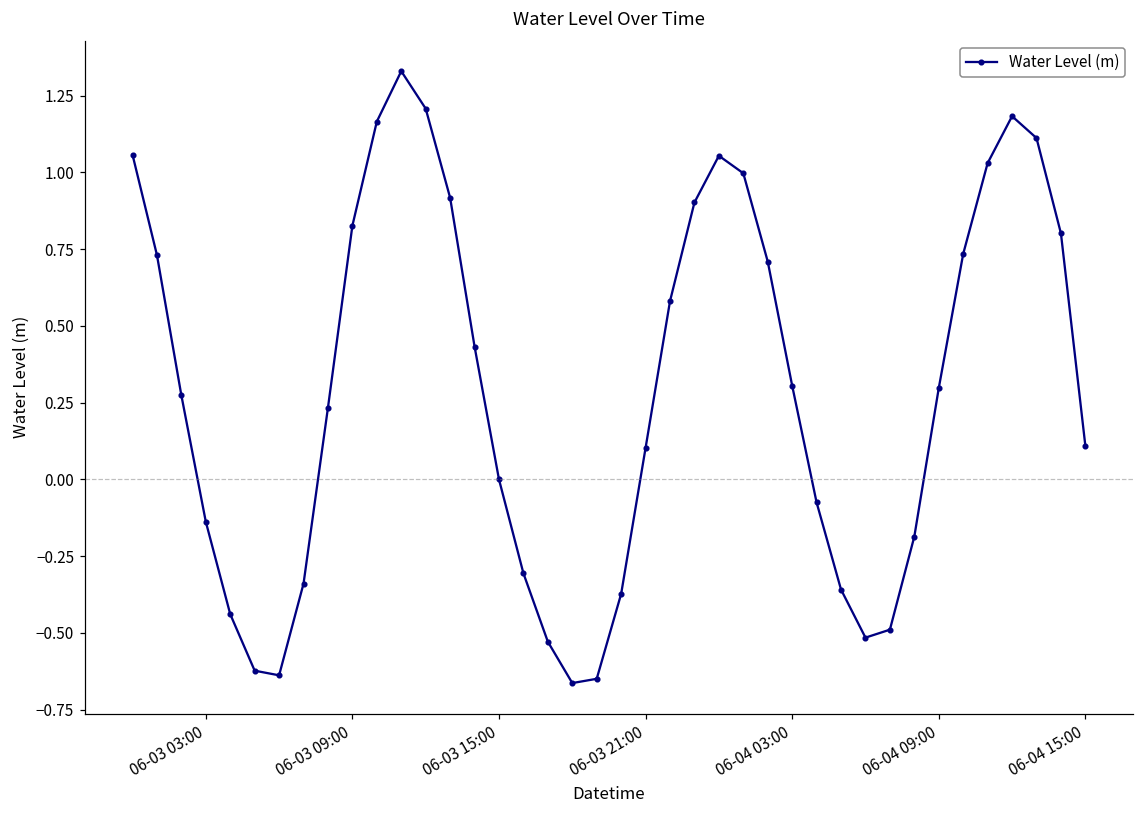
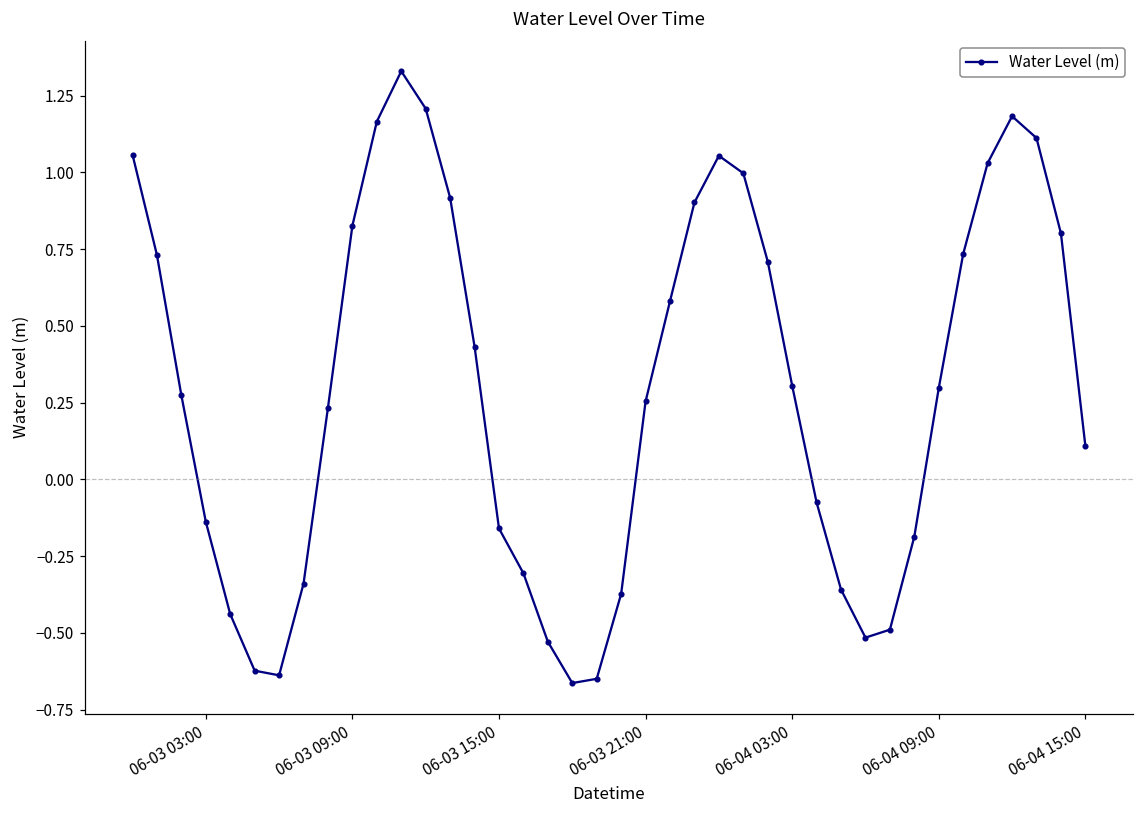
  {
    "06-03 03:00": -0.14,
    "06-03 09:00": 0.83,
-   "06-03 15:00": 0.00,
-   "06-03 21:00": 0.10,
+   "06-03 15:00": -0.16,
+   "06-03 21:00": 0.25,
    "06-04 03:00": 0.31,
    "06-04 09:00": 0.30,
    "06-04 15:00": 0.11
  }
